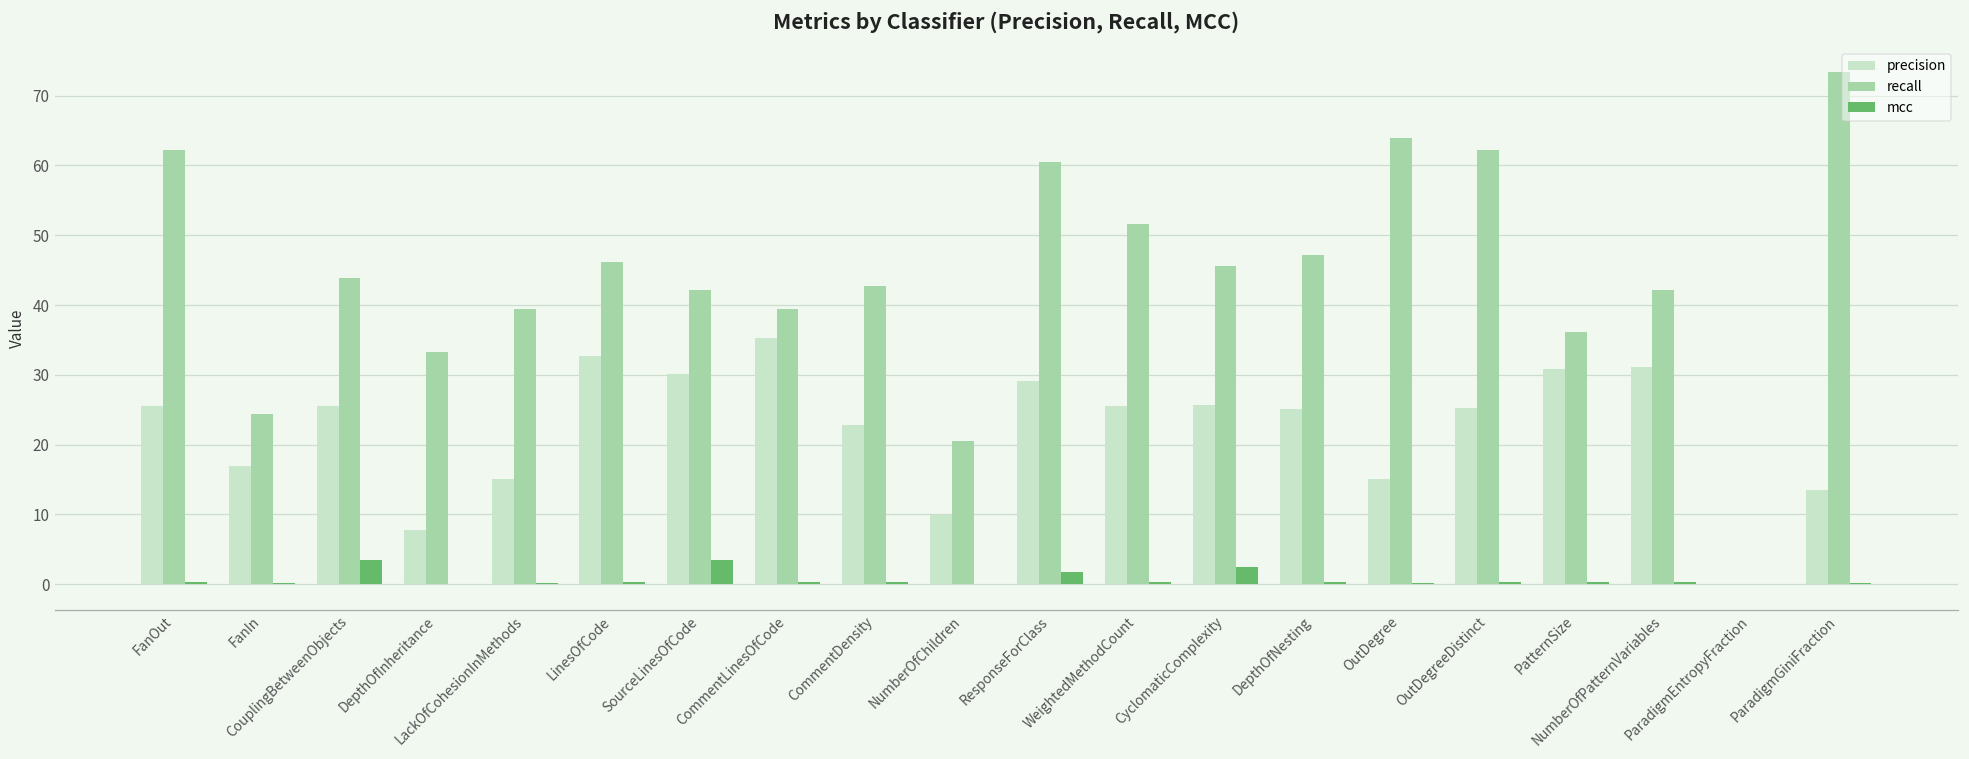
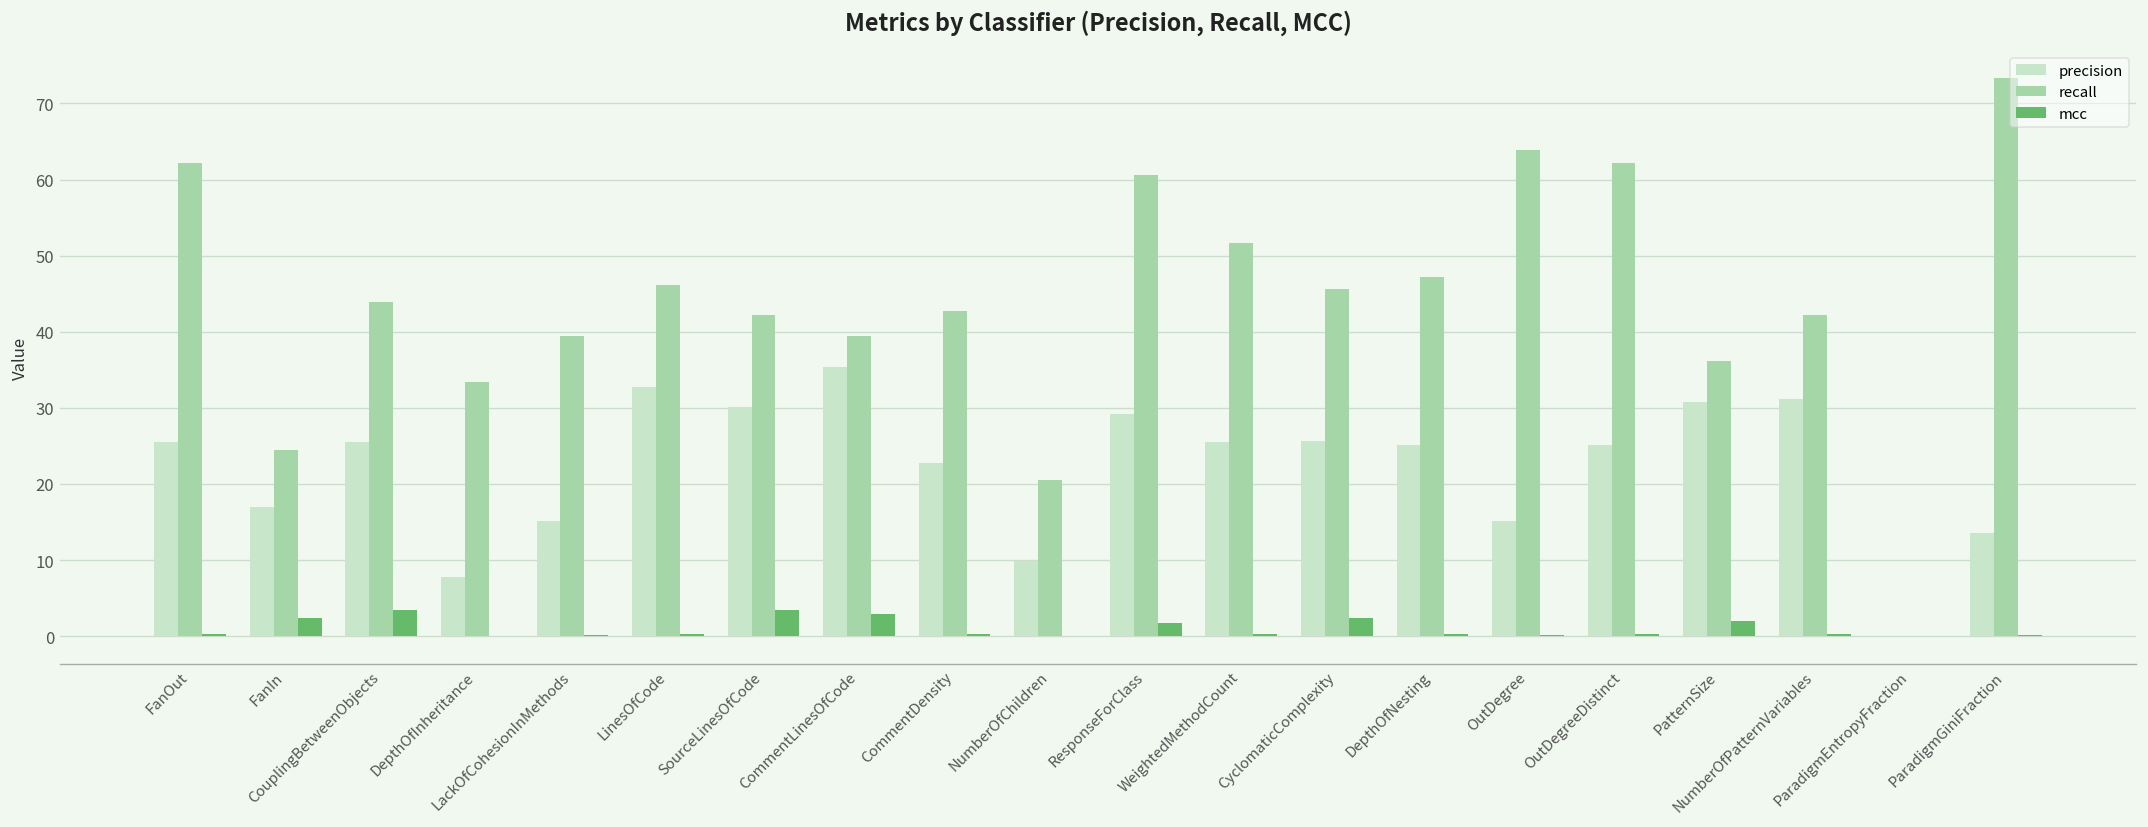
  {
    "mcc": {
-     "FanIn": 0,
+     "FanIn": 2,
      "CouplingBetweenObjects": 3,
      "SourceLinesOfCode": 3,
-     "CommentLinesOfCode": 0,
+     "CommentLinesOfCode": 3,
      "ResponseForClass": 2,
      "CyclomaticComplexity": 2,
-     "PatternSize": 0,
+     "PatternSize": 2,
      "ParadigmEntropyFraction": 0
    }
  }
